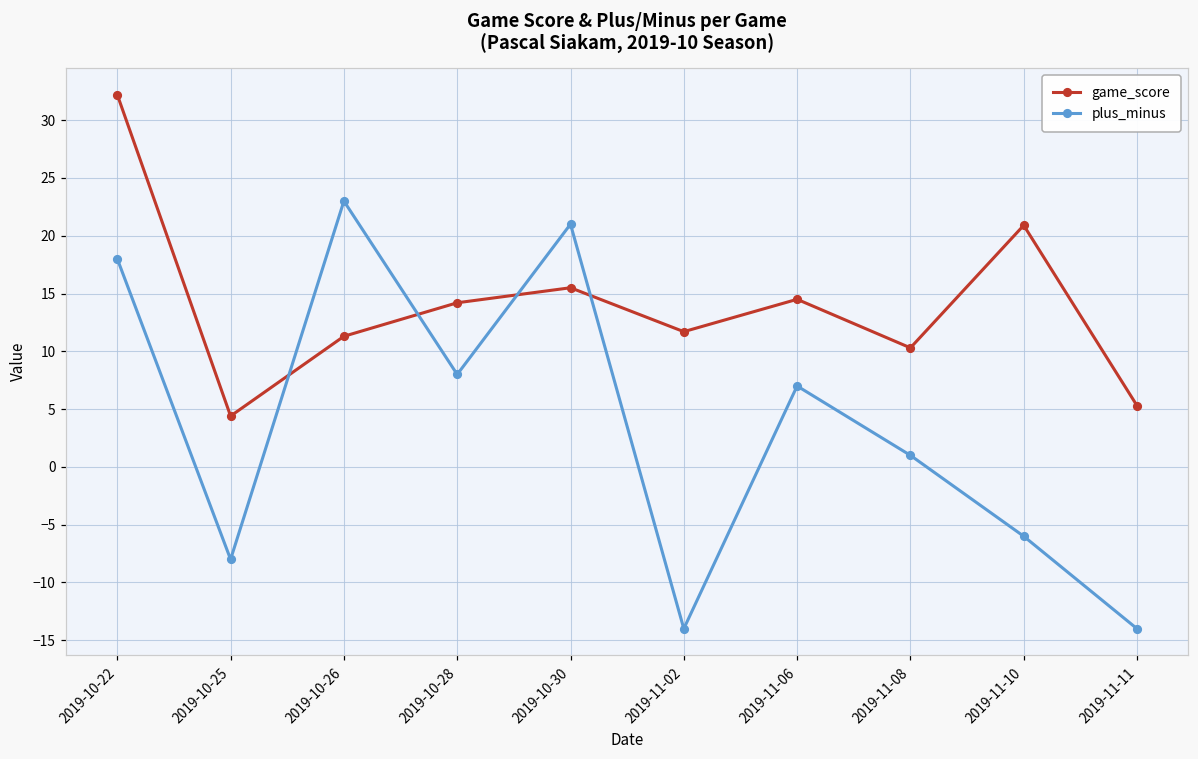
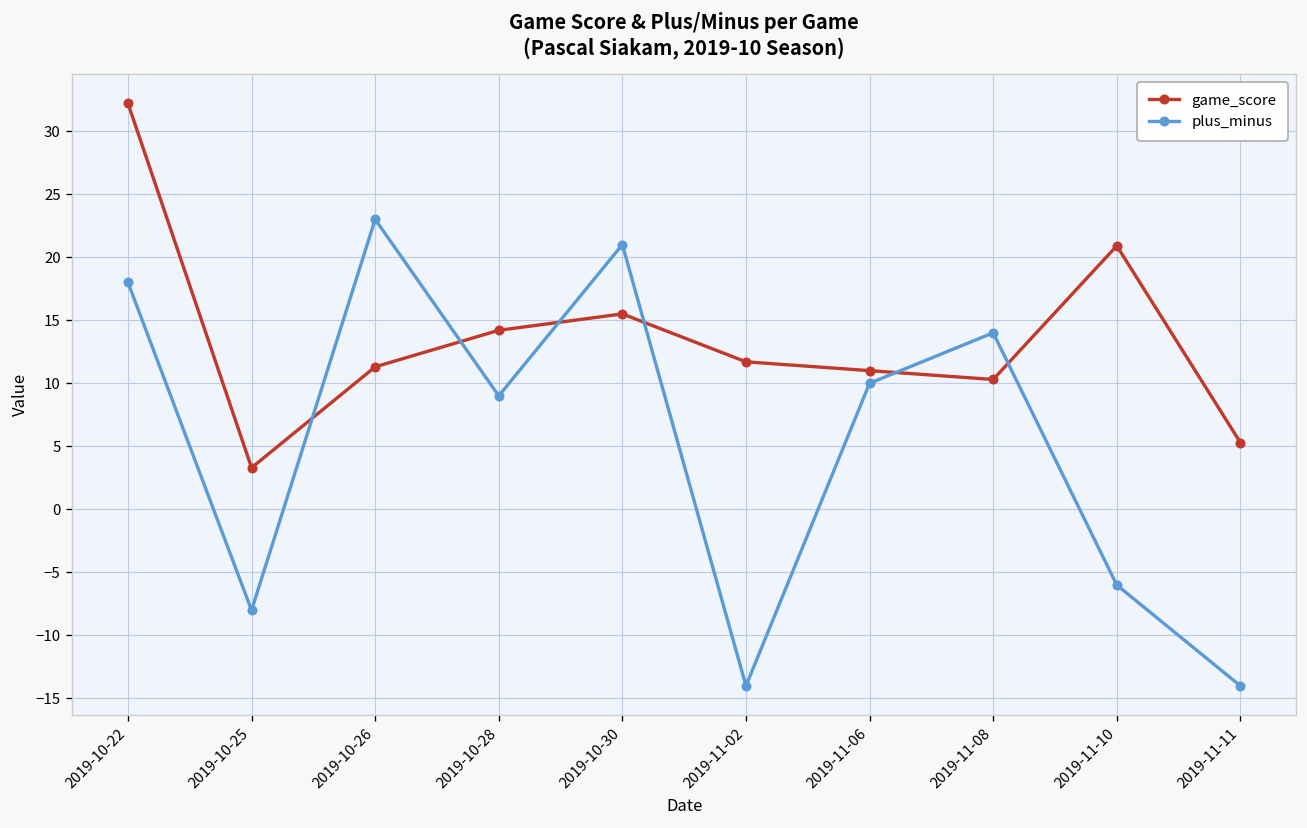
  {
    "game_score": {
      "2019-10-22": 32.2,
-     "2019-10-25": 4.4,
+     "2019-10-25": 3.3,
      "2019-10-26": 11.3,
      "2019-10-28": 14.2,
      "2019-10-30": 15.5,
      "2019-11-02": 11.7,
-     "2019-11-06": 14.5,
+     "2019-11-06": 11.0,
      "2019-11-08": 10.3,
      "2019-11-10": 20.9,
      "2019-11-11": 5.3
    },
    "plus_minus": {
      "2019-10-22": 18,
      "2019-10-25": -8,
      "2019-10-26": 23,
-     "2019-10-28": 8,
+     "2019-10-28": 9,
      "2019-10-30": 21,
      "2019-11-02": -14,
-     "2019-11-06": 7,
-     "2019-11-08": 1,
+     "2019-11-06": 10,
+     "2019-11-08": 14,
      "2019-11-10": -6,
      "2019-11-11": -14
    }
  }
